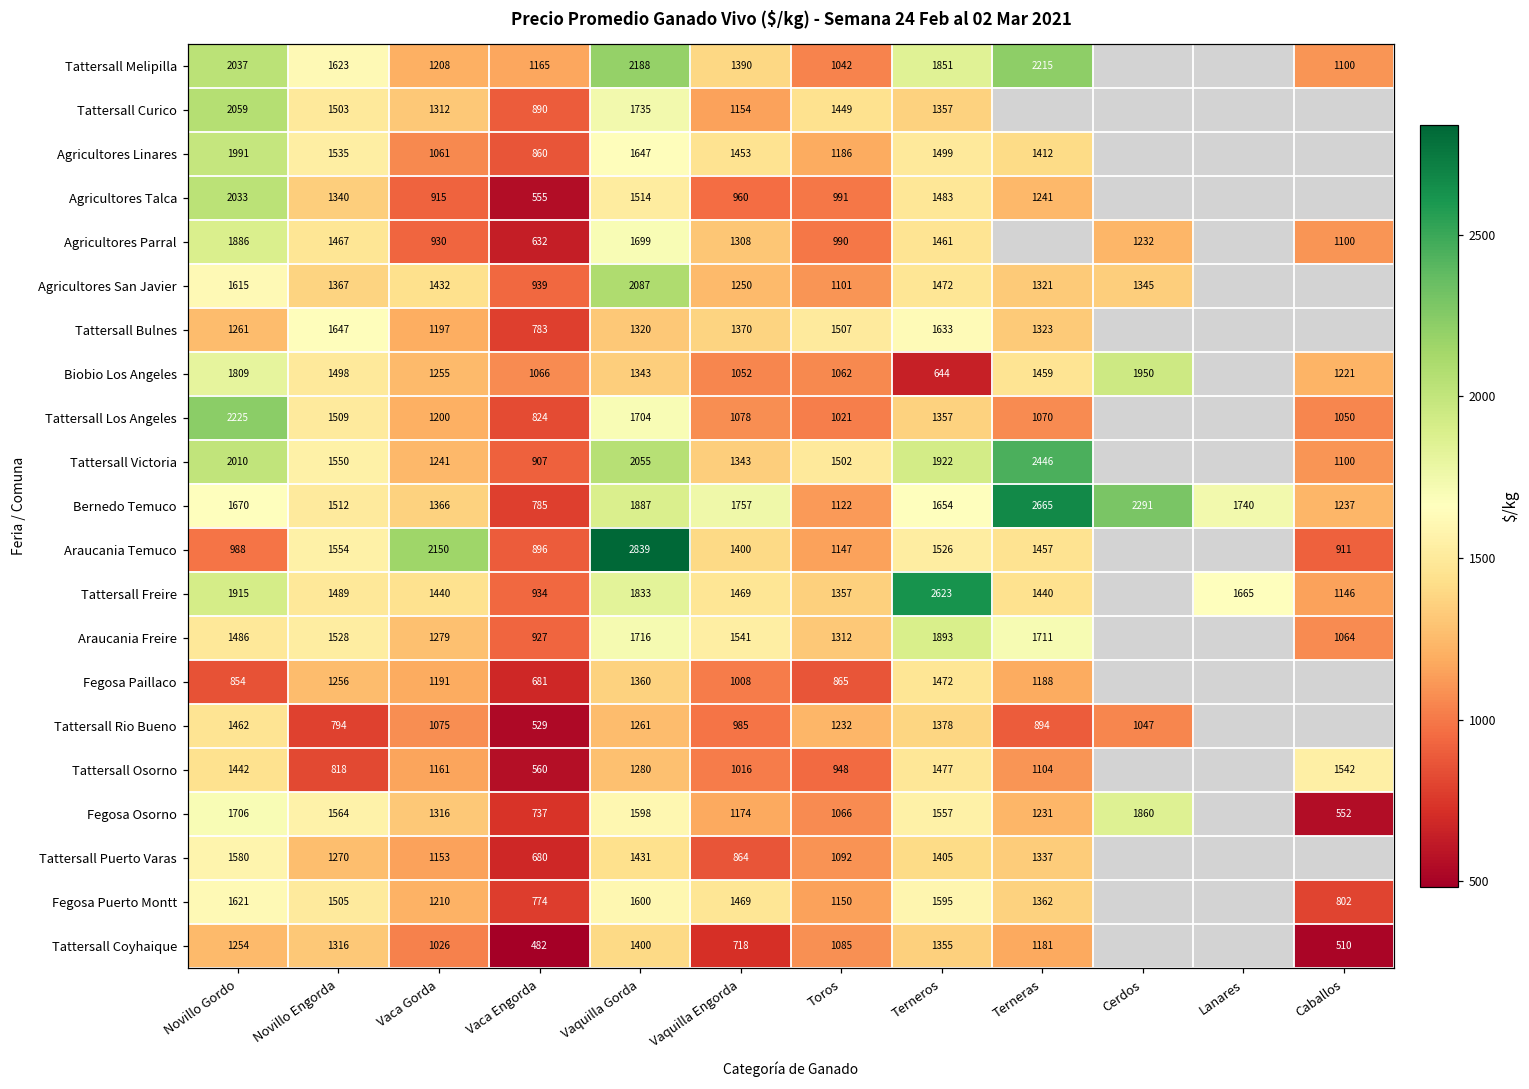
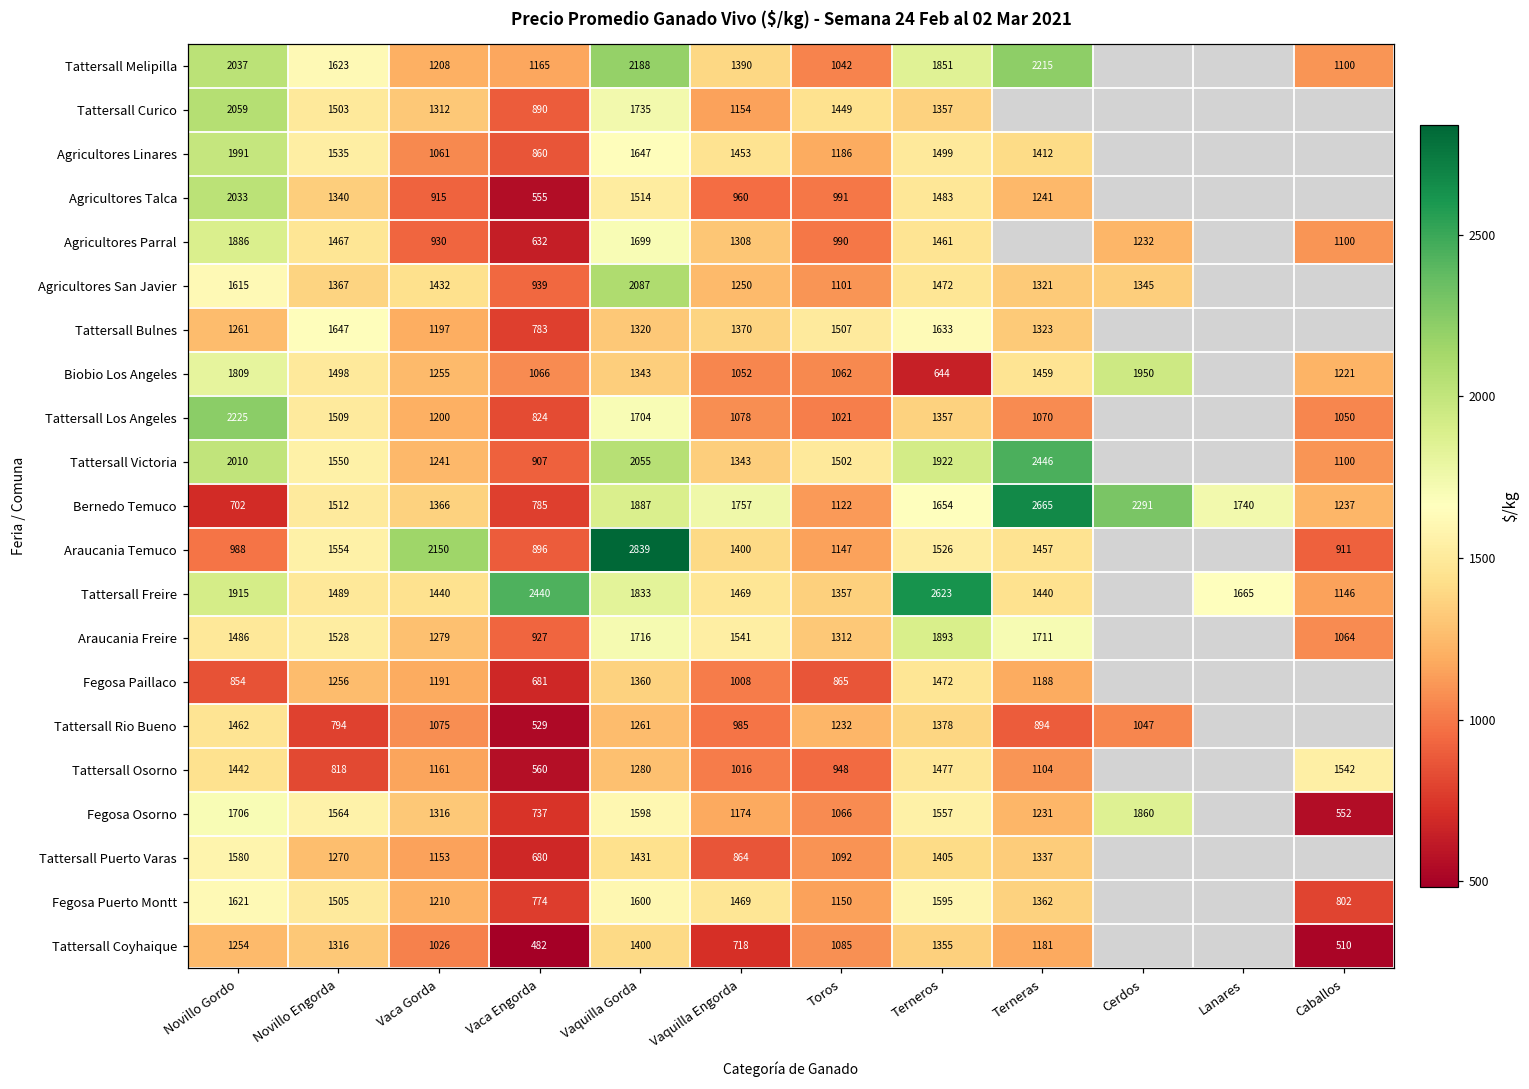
  {
    "Bernedo Temuco": {
-     "Novillo Gordo": 1670,
+     "Novillo Gordo": 702,
      "Novillo Engorda": 1512,
      "Vaca Gorda": 1366,
      "Vaca Engorda": 785,
      "Vaquilla Gorda": 1887,
      "Vaquilla Engorda": 1757,
      "Toros": 1122,
      "Terneros": 1654,
      "Terneras": 2665,
      "Cerdos": 2291,
      "Lanares": 1740,
      "Caballos": 1237
    },
    "Tattersall Freire": {
      "Novillo Gordo": 1915,
      "Novillo Engorda": 1489,
      "Vaca Gorda": 1440,
-     "Vaca Engorda": 934,
+     "Vaca Engorda": 2440,
      "Vaquilla Gorda": 1833,
      "Vaquilla Engorda": 1469,
      "Toros": 1357,
      "Terneros": 2623,
      "Terneras": 1440,
      "Lanares": 1665,
      "Caballos": 1146
    }
  }
